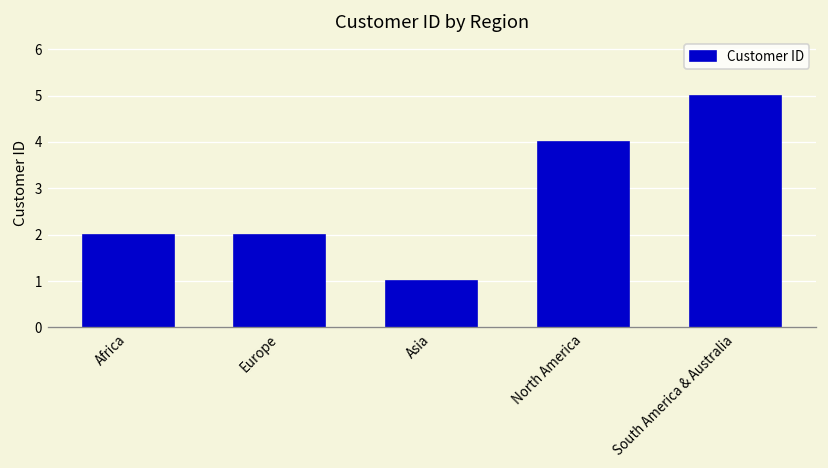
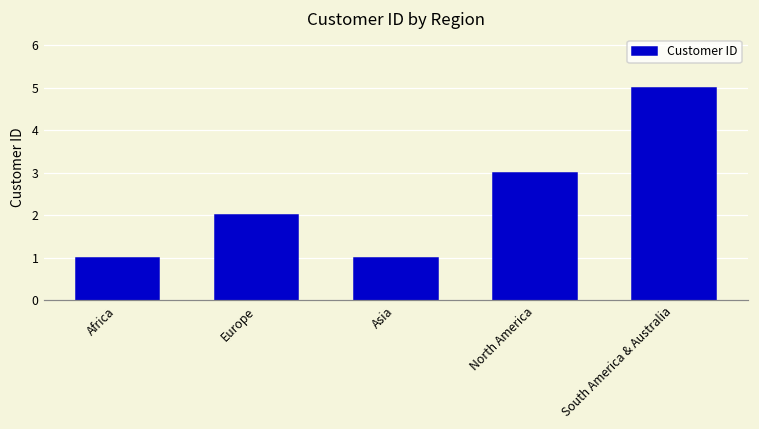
  {
-   "Africa": 2,
+   "Africa": 1,
    "Europe": 2,
    "Asia": 1,
-   "North America": 4,
+   "North America": 3,
    "South America & Australia": 5
  }
